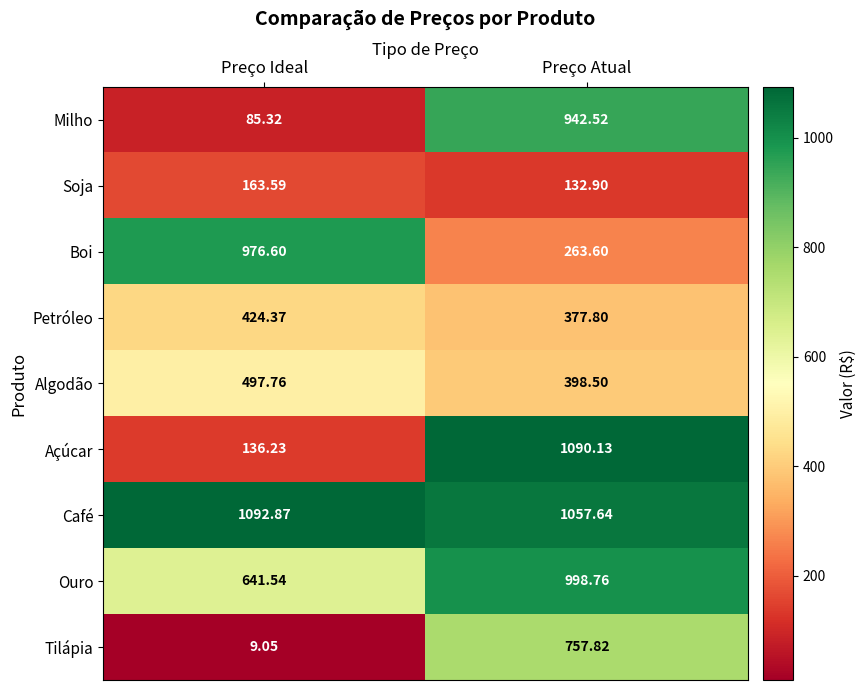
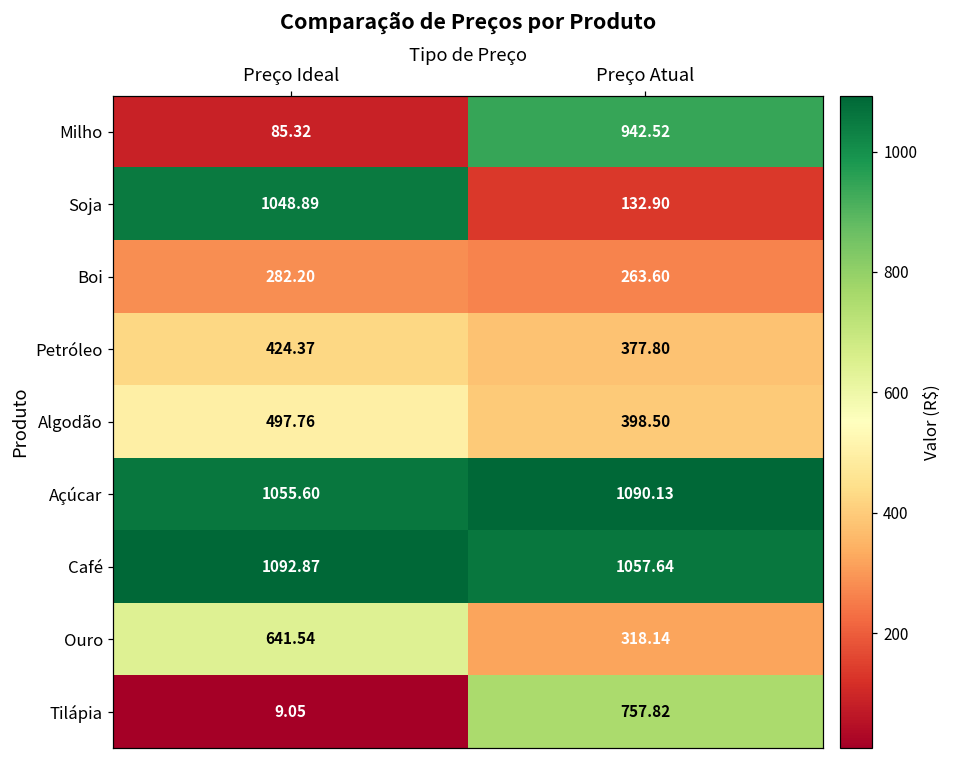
  {
    "Milho": {
      "Preço Ideal": 85.32,
      "Preço Atual": 942.52
    },
    "Soja": {
-     "Preço Ideal": 163.59,
+     "Preço Ideal": 1048.89,
      "Preço Atual": 132.90
    },
    "Boi": {
-     "Preço Ideal": 976.60,
+     "Preço Ideal": 282.20,
      "Preço Atual": 263.60
    },
    "Petróleo": {
      "Preço Ideal": 424.37,
      "Preço Atual": 377.80
    },
    "Algodão": {
      "Preço Ideal": 497.76,
      "Preço Atual": 398.50
    },
    "Açúcar": {
-     "Preço Ideal": 136.23,
+     "Preço Ideal": 1055.60,
      "Preço Atual": 1090.13
    },
    "Café": {
      "Preço Ideal": 1092.87,
      "Preço Atual": 1057.64
    },
    "Ouro": {
      "Preço Ideal": 641.54,
-     "Preço Atual": 998.76
+     "Preço Atual": 318.14
    },
    "Tilápia": {
      "Preço Ideal": 9.05,
      "Preço Atual": 757.82
    }
  }
